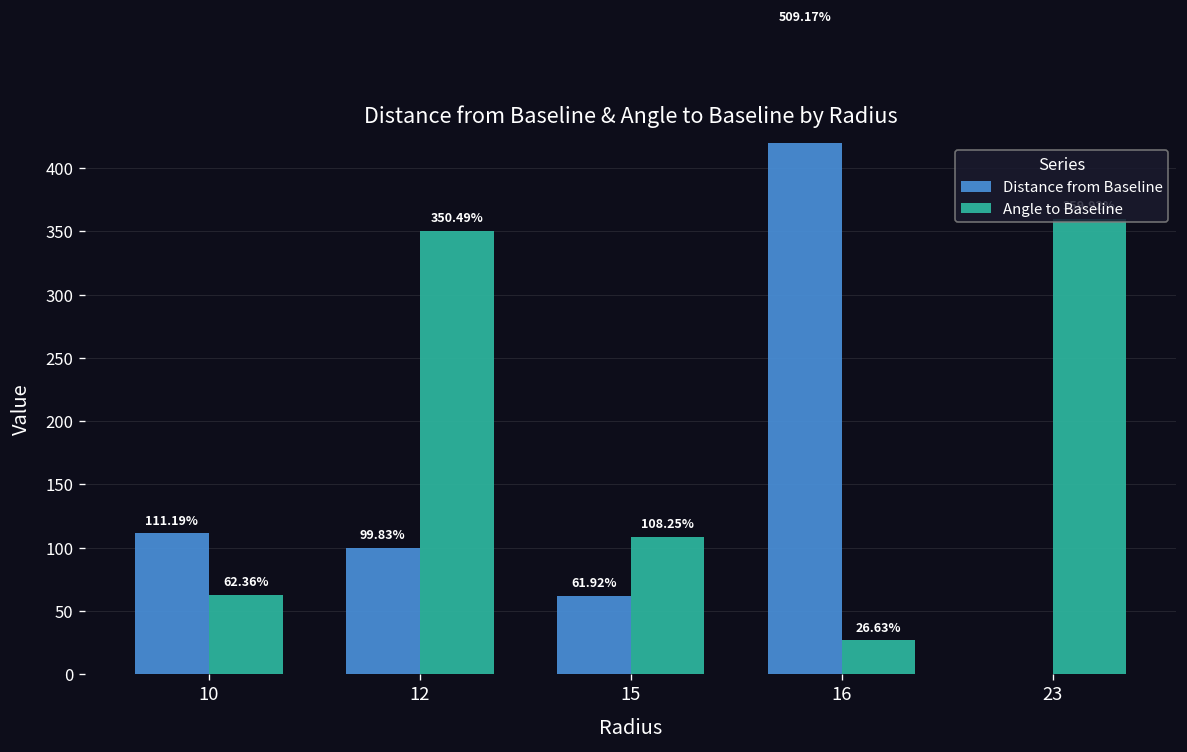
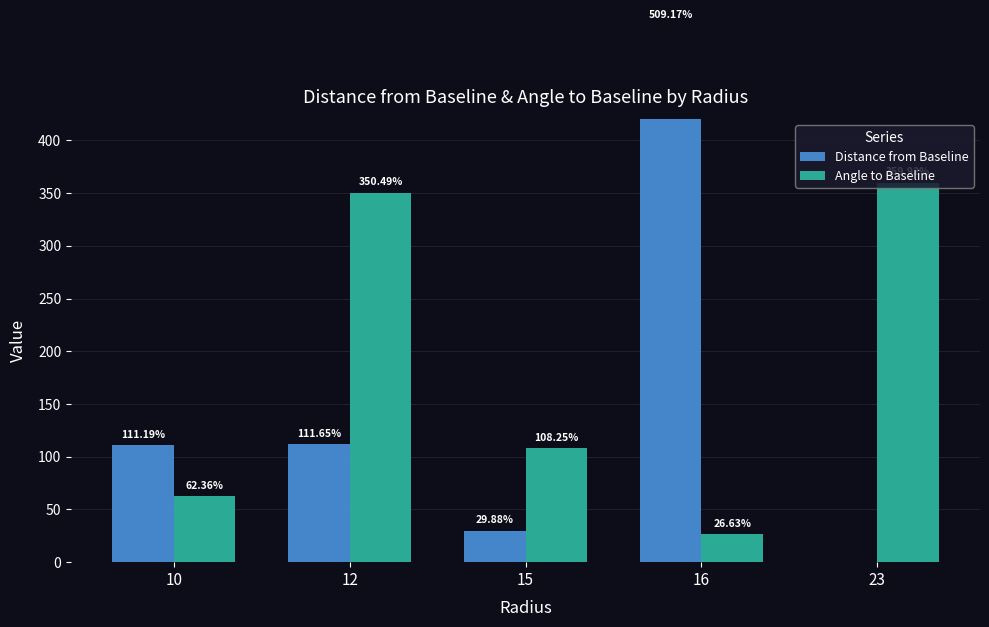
  {
    "Distance from Baseline": {
      "10": "111.19%",
-     "12": "99.83%",
-     "15": "61.92%"
+     "12": "111.65%",
+     "15": "29.88%"
    },
    "Angle to Baseline": {
      "10": "62.36%",
      "12": "350.49%",
      "15": "108.25%",
      "16": "26.63%"
    }
  }
